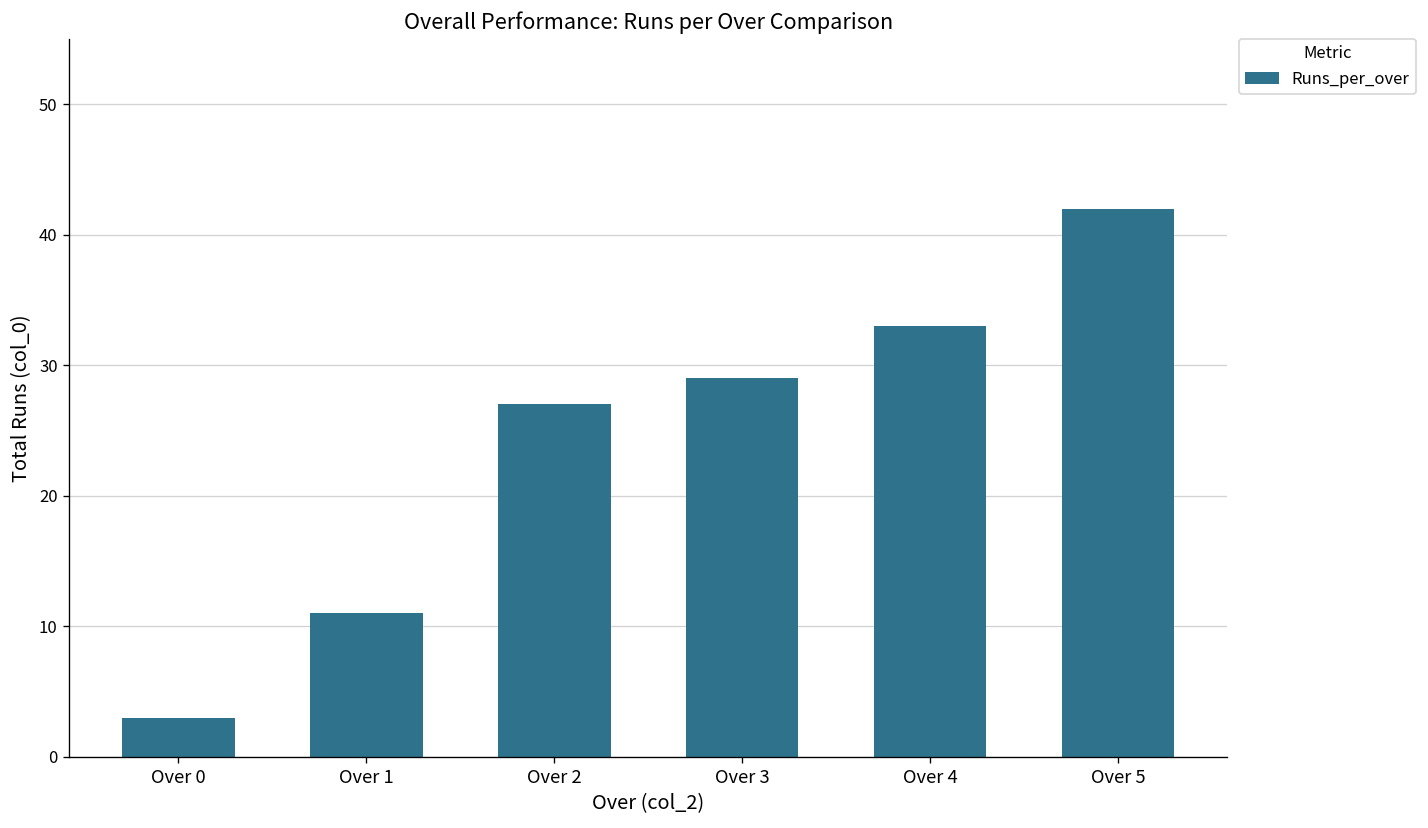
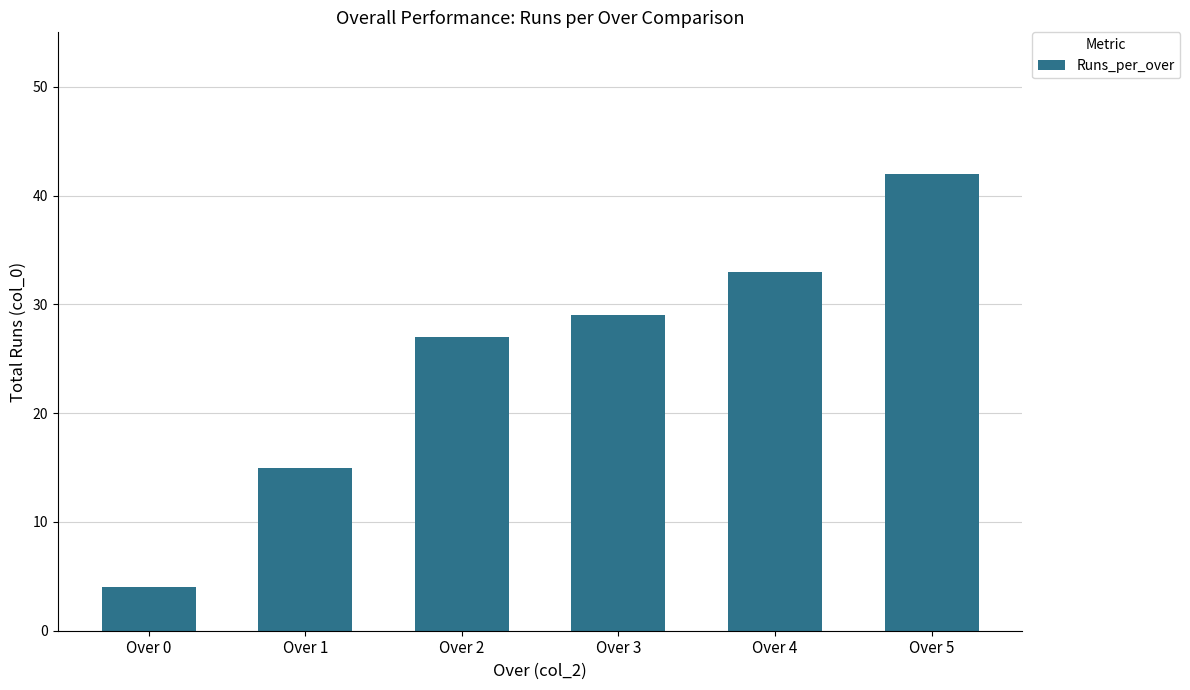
  {
-   "Over 0": 3,
-   "Over 1": 11,
+   "Over 0": 4,
+   "Over 1": 15,
    "Over 2": 27,
    "Over 3": 29,
    "Over 4": 33,
    "Over 5": 42
  }
